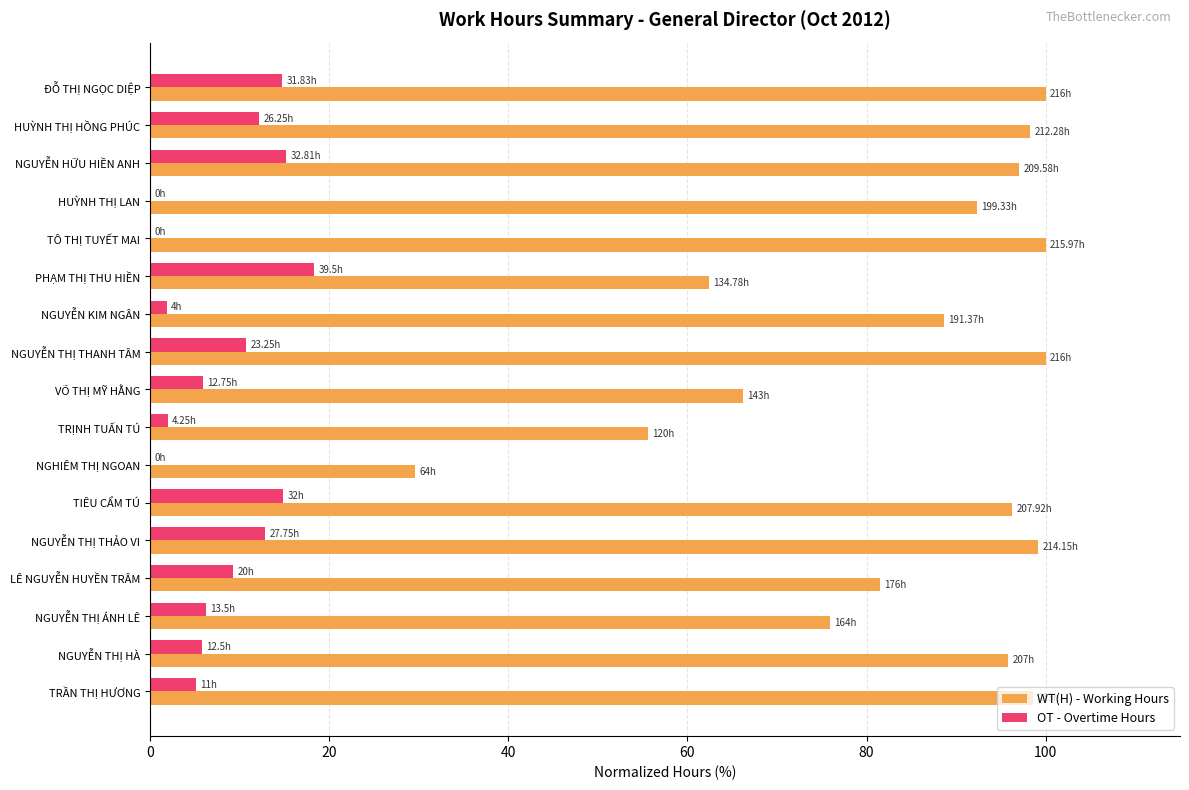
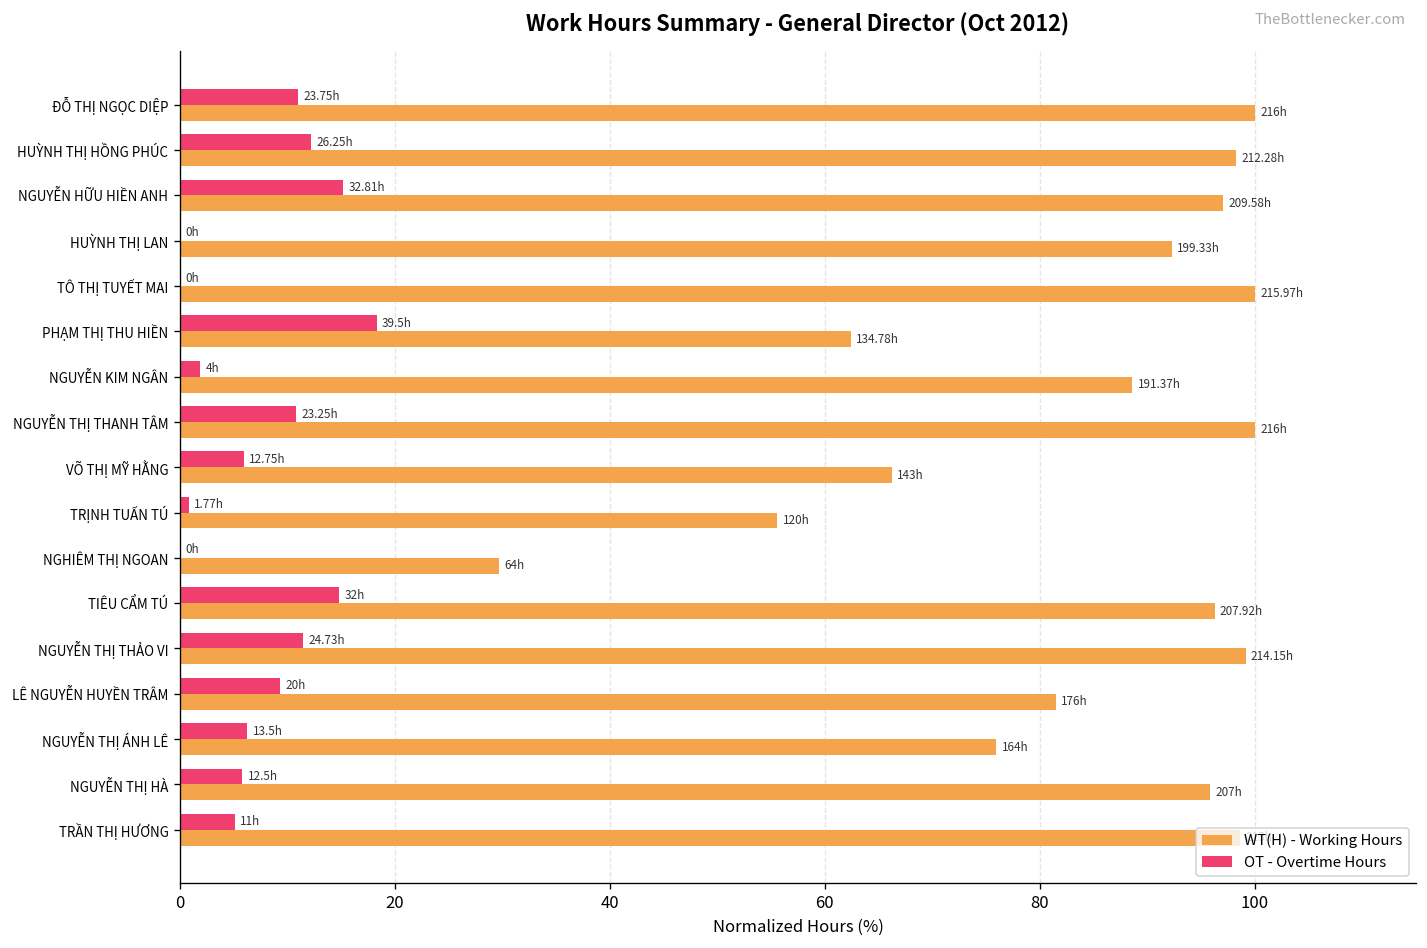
  {
    "OT - Overtime Hours": {
-     "ĐỖ THỊ NGỌC DIỆP": "31.83h",
+     "ĐỖ THỊ NGỌC DIỆP": "23.75h",
      "HUỲNH THỊ LAN": "0h",
      "TÔ THỊ TUYẾT MAI": "0h",
-     "TRỊNH TUẤN TÚ": "4.25h",
+     "TRỊNH TUẤN TÚ": "1.77h",
      "NGHIÊM THỊ NGOAN": "0h",
-     "NGUYỄN THỊ THẢO VI": "27.75h"
+     "NGUYỄN THỊ THẢO VI": "24.73h"
    }
  }
